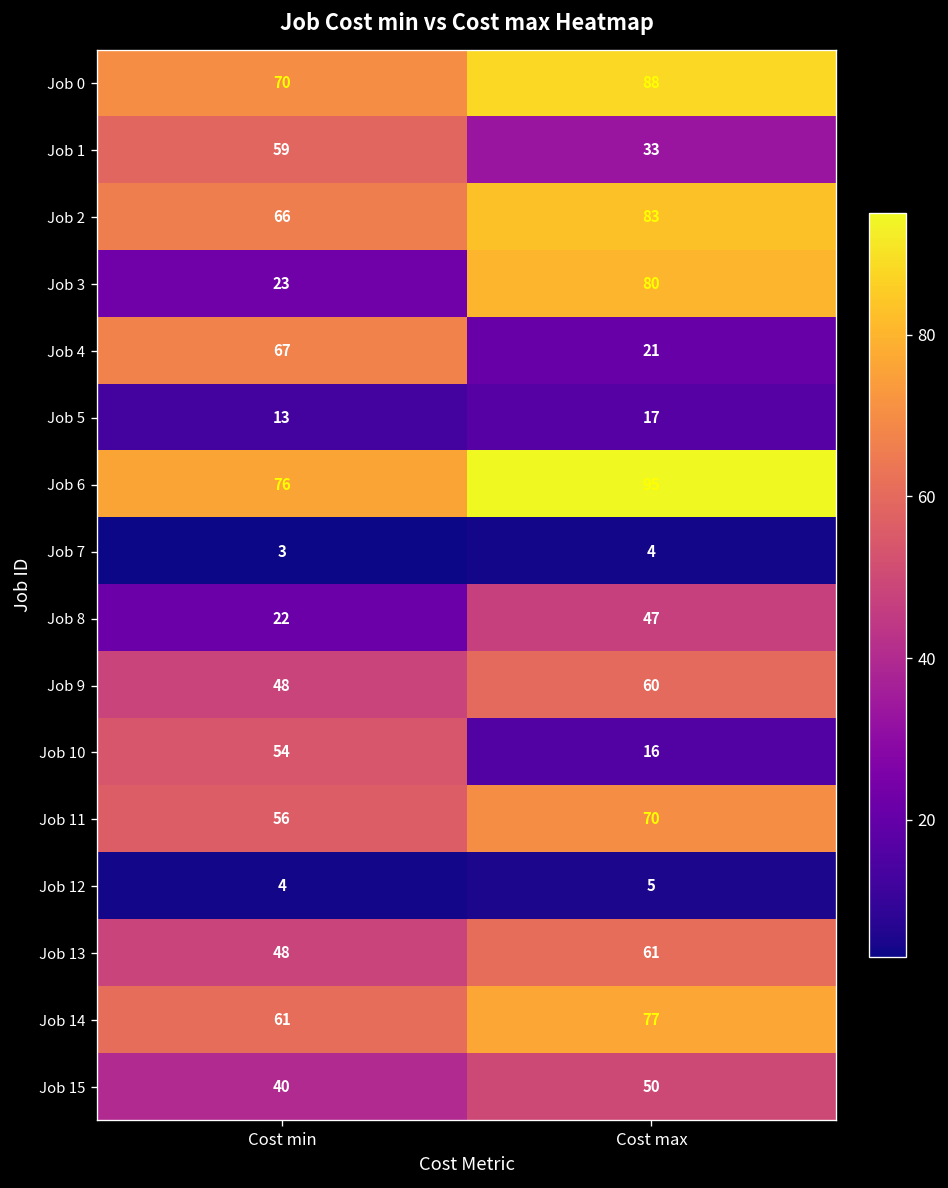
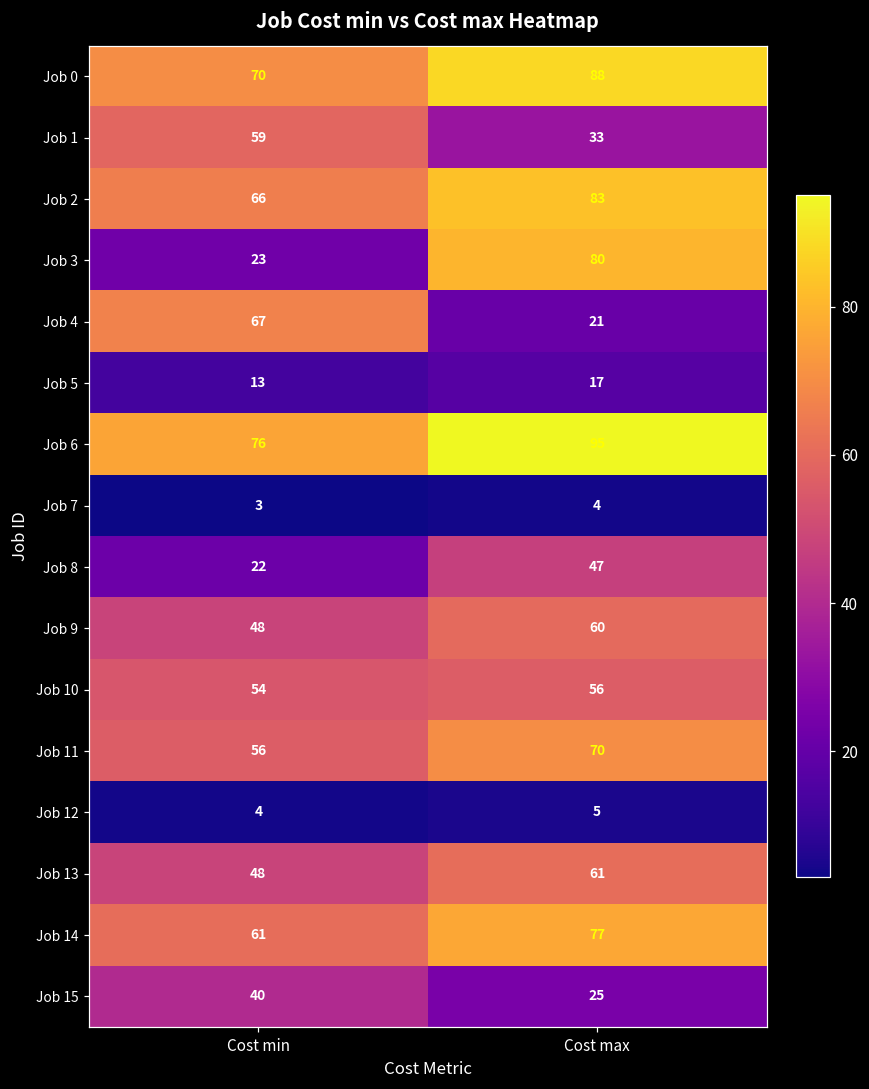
  {
    "Job 0": {
      "Cost min": 70
    },
    "Job 1": {
      "Cost min": 59,
      "Cost max": 33
    },
    "Job 2": {
      "Cost min": 66,
      "Cost max": 83
    },
    "Job 3": {
      "Cost min": 23,
      "Cost max": 80
    },
    "Job 4": {
      "Cost min": 67,
      "Cost max": 21
    },
    "Job 5": {
      "Cost min": 13,
      "Cost max": 17
    },
    "Job 6": {
      "Cost min": 76
    },
    "Job 7": {
      "Cost min": 3,
      "Cost max": 4
    },
    "Job 8": {
      "Cost min": 22,
      "Cost max": 47
    },
    "Job 9": {
      "Cost min": 48,
      "Cost max": 60
    },
    "Job 10": {
      "Cost min": 54,
-     "Cost max": 16
+     "Cost max": 56
    },
    "Job 11": {
      "Cost min": 56,
      "Cost max": 70
    },
    "Job 12": {
      "Cost min": 4,
      "Cost max": 5
    },
    "Job 13": {
      "Cost min": 48,
      "Cost max": 61
    },
    "Job 14": {
      "Cost min": 61,
      "Cost max": 77
    },
    "Job 15": {
      "Cost min": 40,
-     "Cost max": 50
+     "Cost max": 25
    }
  }
